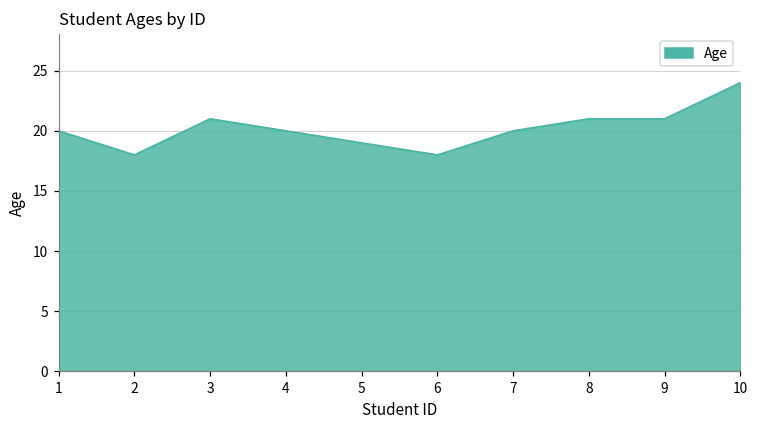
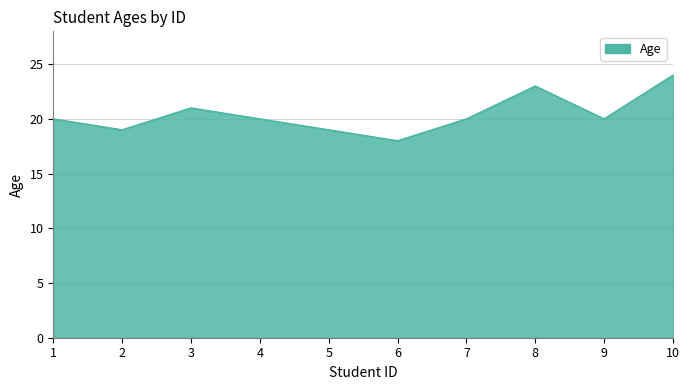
  {
    "1": 20,
-   "2": 18,
+   "2": 19,
    "3": 21,
    "4": 20,
    "5": 19,
    "6": 18,
    "7": 20,
-   "8": 21,
-   "9": 21,
+   "8": 23,
+   "9": 20,
    "10": 24
  }
